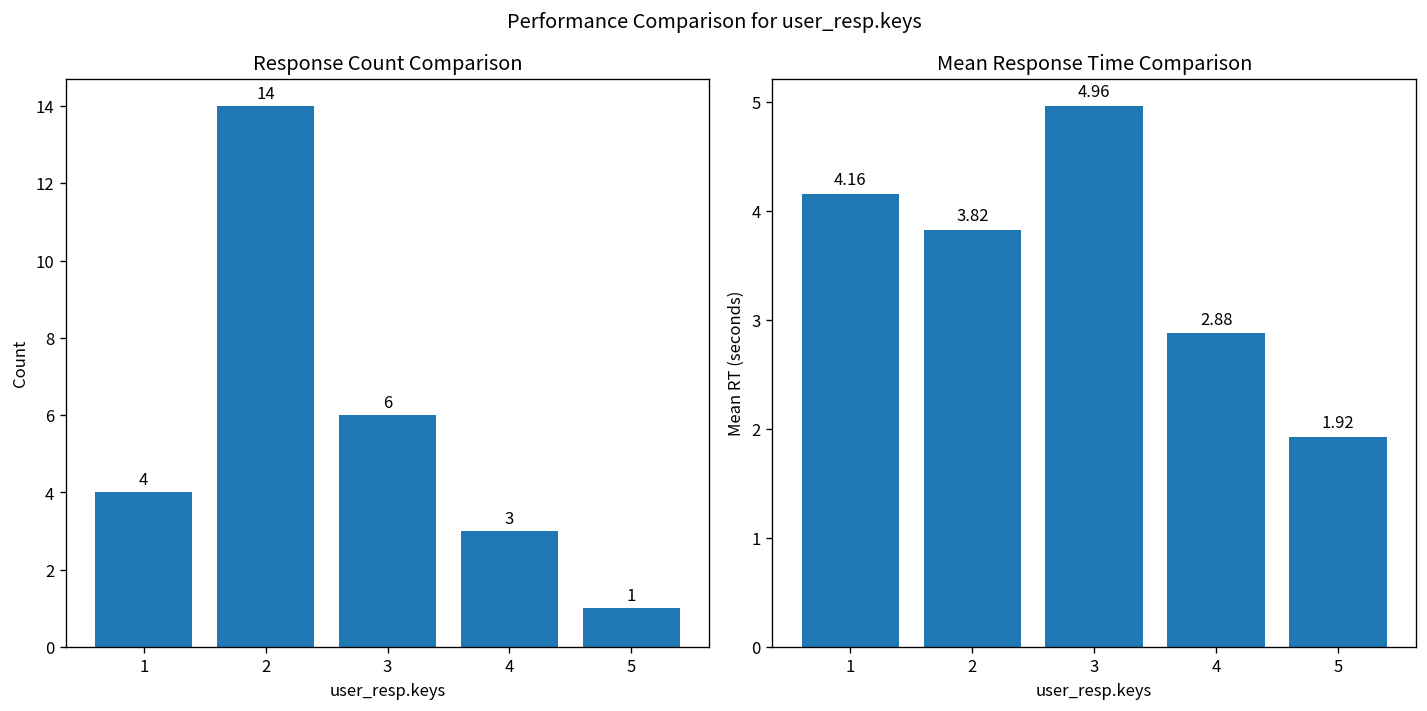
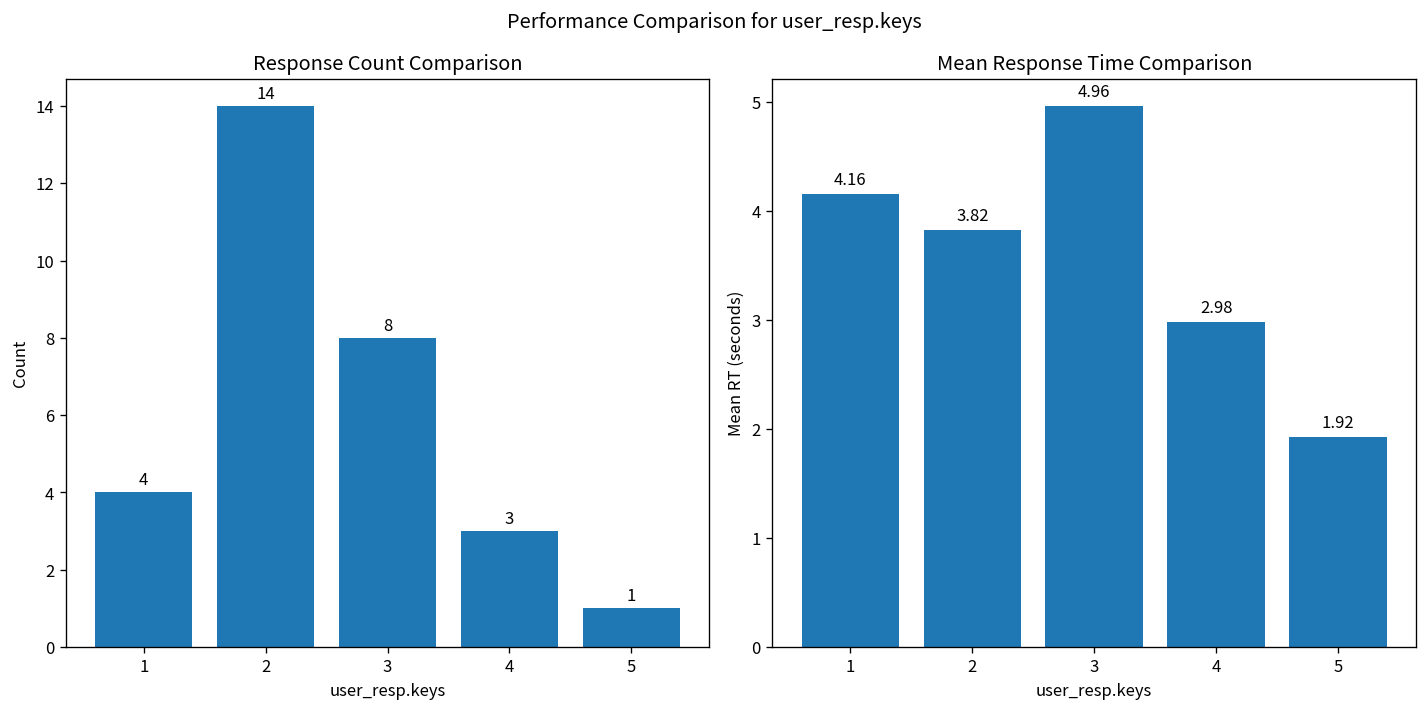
  {
    "Response Count Comparison": {
      "1": 4,
      "2": 14,
-     "3": 6,
+     "3": 8,
      "4": 3,
      "5": 1
    },
    "Mean Response Time Comparison": {
      "1": 4.16,
      "2": 3.82,
      "3": 4.96,
-     "4": 2.88,
+     "4": 2.98,
      "5": 1.92
    }
  }
